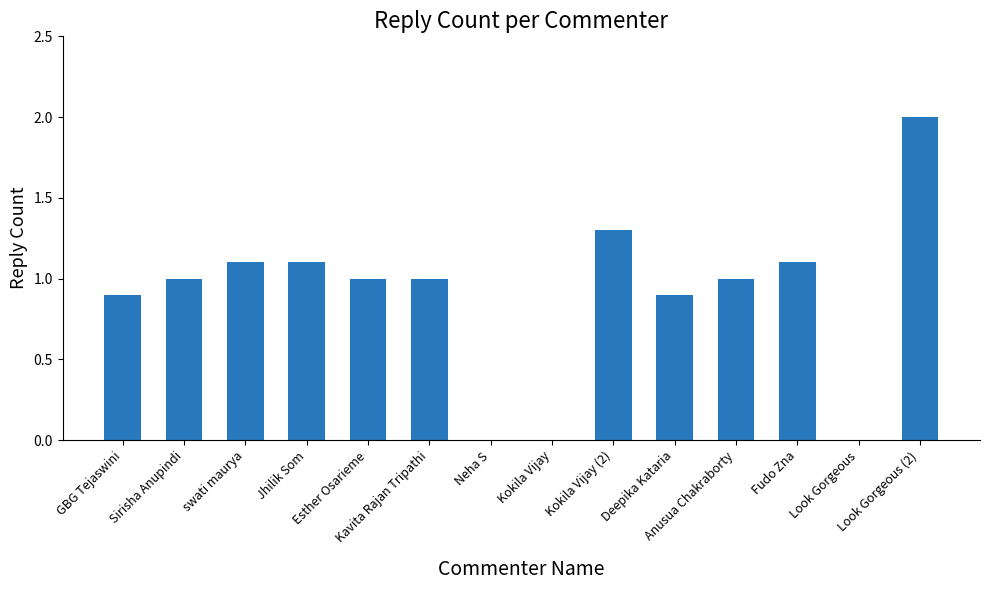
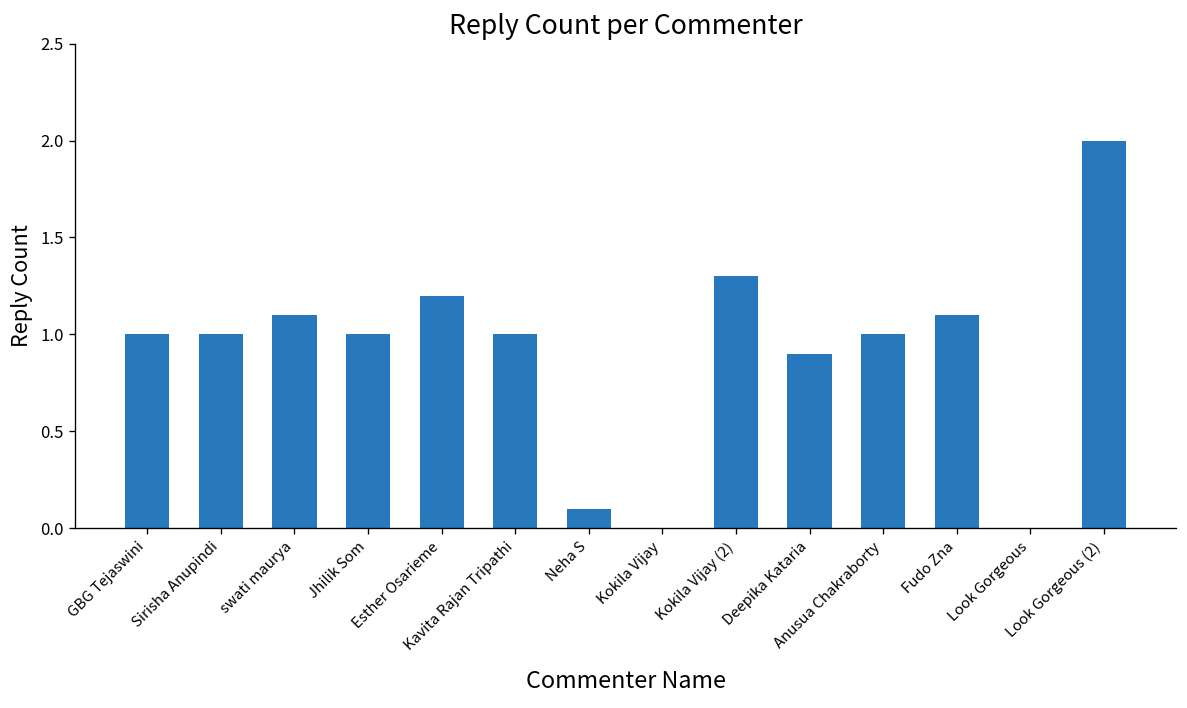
  {
-   "GBG Tejaswini": 0.9,
+   "GBG Tejaswini": 1.0,
    "Sirisha Anupindi": 1.0,
    "swati maurya": 1.1,
-   "Jhilik Som": 1.1,
-   "Esther Osarieme": 1.0,
+   "Jhilik Som": 1.0,
+   "Esther Osarieme": 1.2,
    "Kavita Rajan Tripathi": 1.0,
-   "Neha S": 0.0,
+   "Neha S": 0.1,
    "Kokila Vijay": 0.0,
    "Kokila Vijay (2)": 1.3,
    "Deepika Kataria": 0.9,
    "Anusua Chakraborty": 1.0,
    "Fudo Zna": 1.1,
    "Look Gorgeous": 0.0,
    "Look Gorgeous (2)": 2.0
  }
